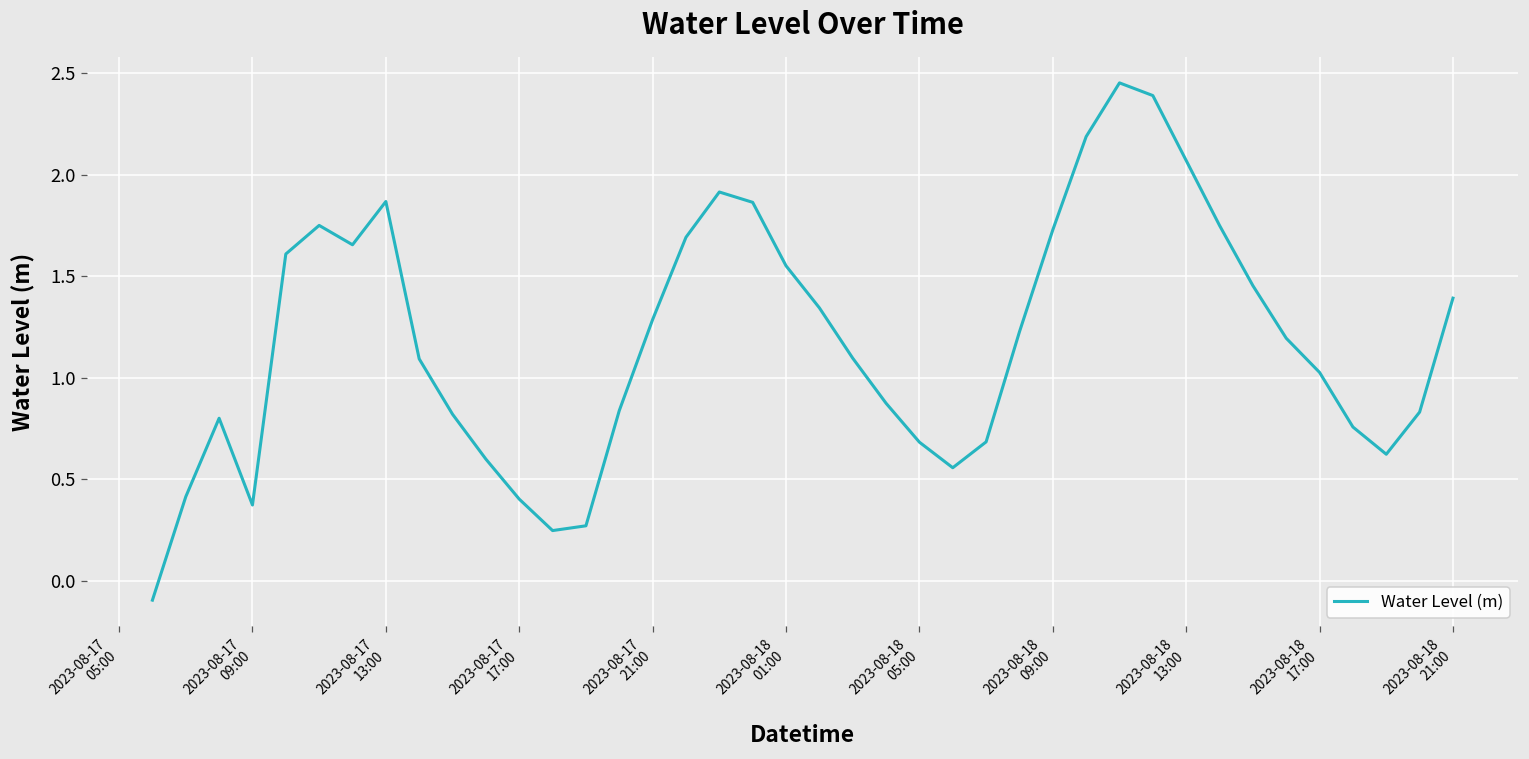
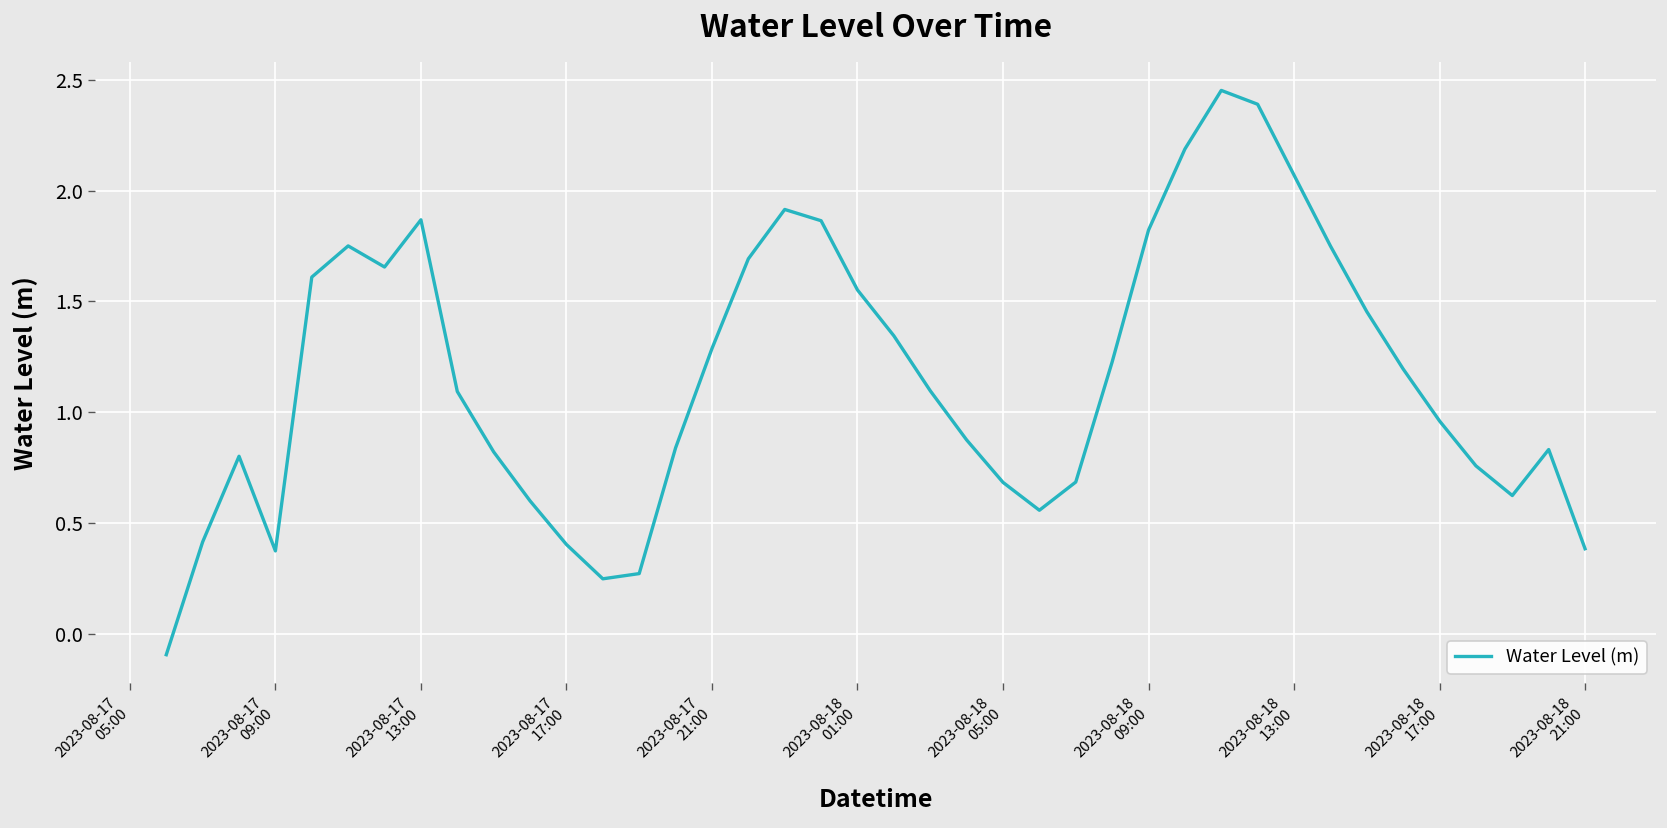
  {
    "2023-08-17 09:00": 0.37,
    "2023-08-17 13:00": 1.87,
    "2023-08-17 17:00": 0.40,
    "2023-08-17 21:00": 1.29,
    "2023-08-18 01:00": 1.55,
    "2023-08-18 05:00": 0.68,
-   "2023-08-18 09:00": 1.73,
+   "2023-08-18 09:00": 1.82,
    "2023-08-18 13:00": 2.07,
-   "2023-08-18 17:00": 1.03,
-   "2023-08-18 21:00": 1.39
+   "2023-08-18 17:00": 0.96,
+   "2023-08-18 21:00": 0.38
  }
